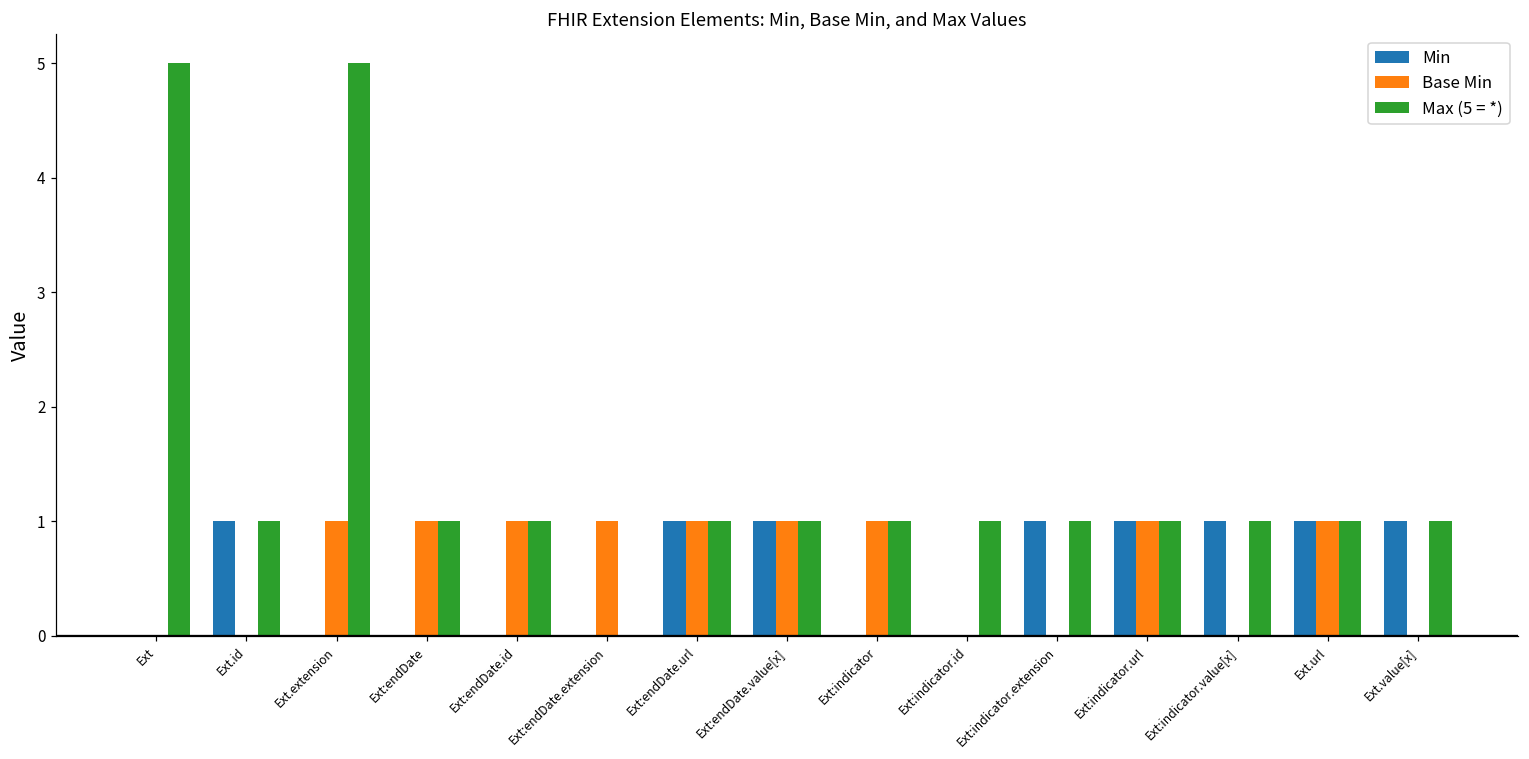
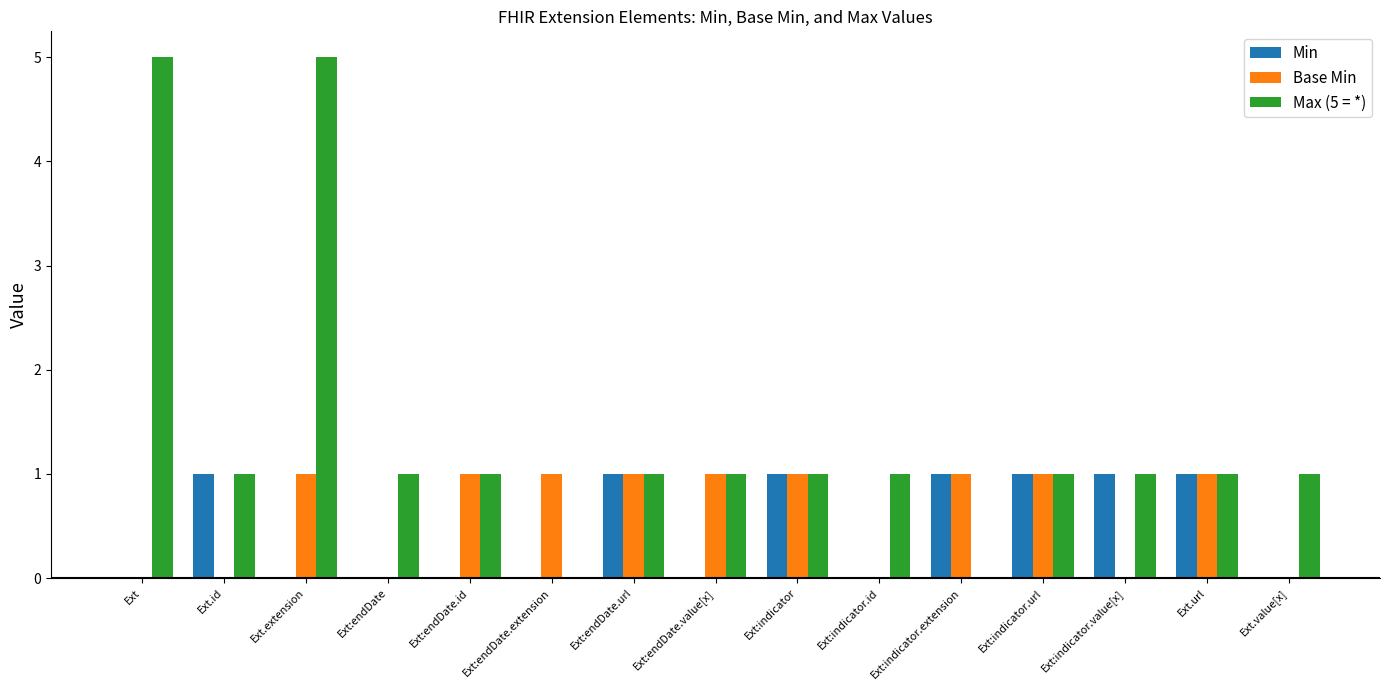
  {
    "Min": {
      "Ext": 0,
      "Ext.id": 1,
      "Ext.extension": 0,
      "Ext:endDate": 0,
      "Ext:endDate.id": 0,
      "Ext:endDate.extension": 0,
      "Ext:endDate.url": 1,
-     "Ext:endDate.value[x]": 1,
-     "Ext:indicator": 0,
+     "Ext:endDate.value[x]": 0,
+     "Ext:indicator": 1,
      "Ext:indicator.id": 0,
      "Ext:indicator.extension": 1,
      "Ext:indicator.url": 1,
      "Ext:indicator.value[x]": 1,
      "Ext.url": 1,
-     "Ext.value[x]": 1
+     "Ext.value[x]": 0
    },
    "Base Min": {
      "Ext": 0,
      "Ext.id": 0,
      "Ext.extension": 1,
-     "Ext:endDate": 1,
+     "Ext:endDate": 0,
      "Ext:endDate.id": 1,
      "Ext:endDate.extension": 1,
      "Ext:endDate.url": 1,
      "Ext:endDate.value[x]": 1,
      "Ext:indicator": 1,
      "Ext:indicator.id": 0,
-     "Ext:indicator.extension": 0,
+     "Ext:indicator.extension": 1,
      "Ext:indicator.url": 1,
      "Ext:indicator.value[x]": 0,
      "Ext.url": 1,
      "Ext.value[x]": 0
    },
    "Max (5 = *)": {
      "Ext": 5,
      "Ext.id": 1,
      "Ext.extension": 5,
      "Ext:endDate": 1,
      "Ext:endDate.id": 1,
      "Ext:endDate.extension": 0,
      "Ext:endDate.url": 1,
      "Ext:endDate.value[x]": 1,
      "Ext:indicator": 1,
      "Ext:indicator.id": 1,
-     "Ext:indicator.extension": 1,
+     "Ext:indicator.extension": 0,
      "Ext:indicator.url": 1,
      "Ext:indicator.value[x]": 1,
      "Ext.url": 1,
      "Ext.value[x]": 1
    }
  }
